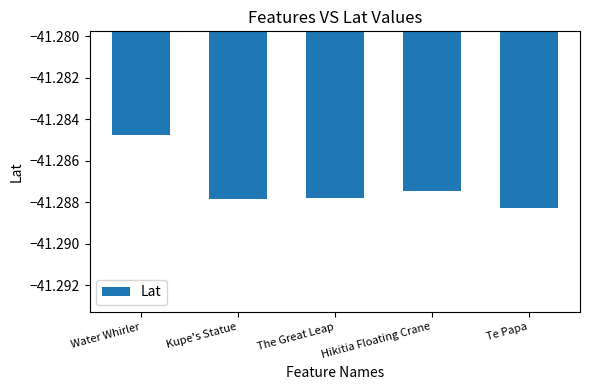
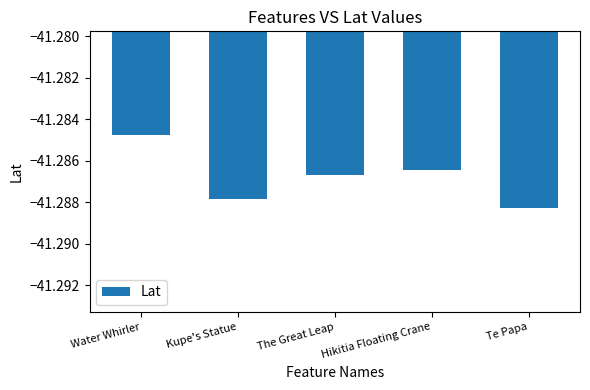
  {
    "Water Whirler": -41.2848,
    "Kupe's Statue": -41.2878,
-   "The Great Leap": -41.2878,
-   "Hikitia Floating Crane": -41.2875,
+   "The Great Leap": -41.2867,
+   "Hikitia Floating Crane": -41.2865,
    "Te Papa": -41.2883
  }
